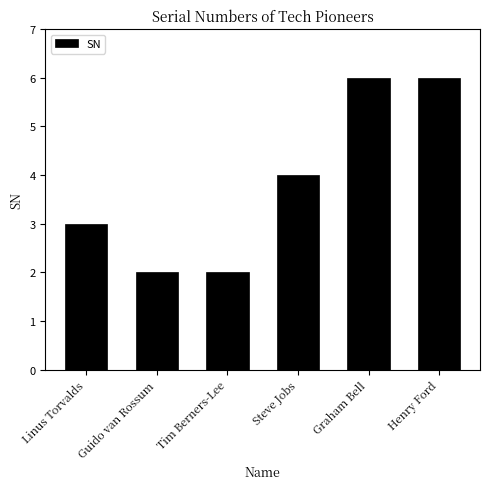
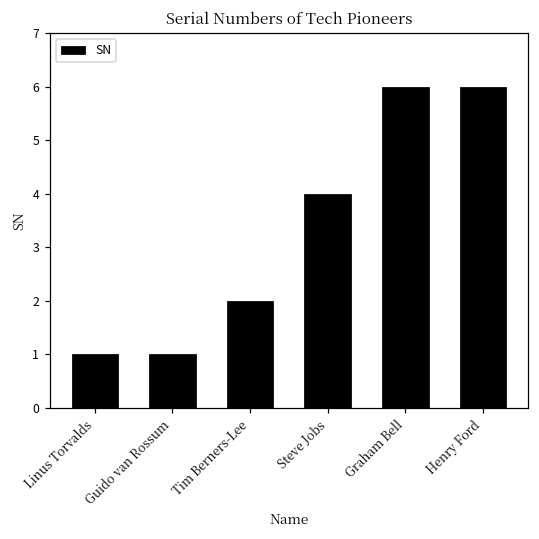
  {
-   "Linus Torvalds": 3,
-   "Guido van Rossum": 2,
+   "Linus Torvalds": 1,
+   "Guido van Rossum": 1,
    "Tim Berners-Lee": 2,
    "Steve Jobs": 4,
    "Graham Bell": 6,
    "Henry Ford": 6
  }
